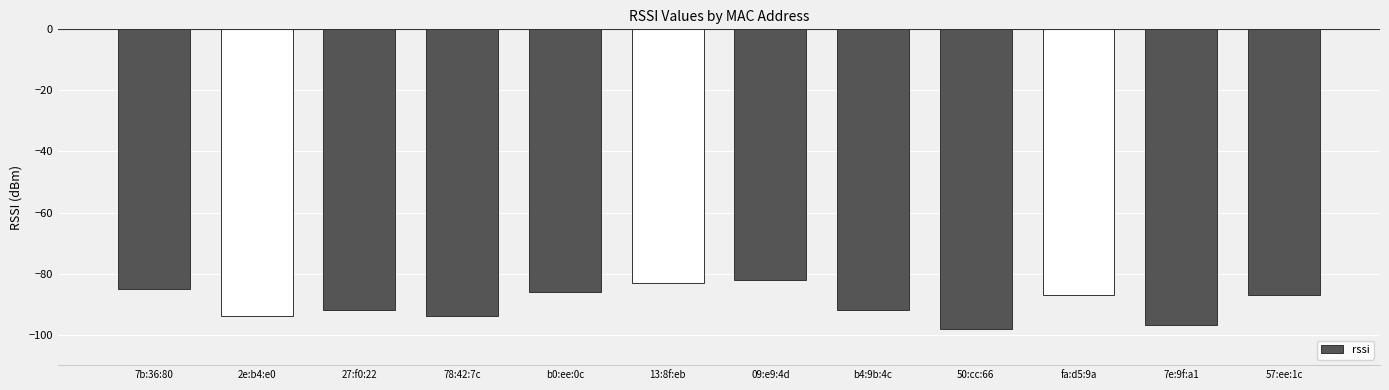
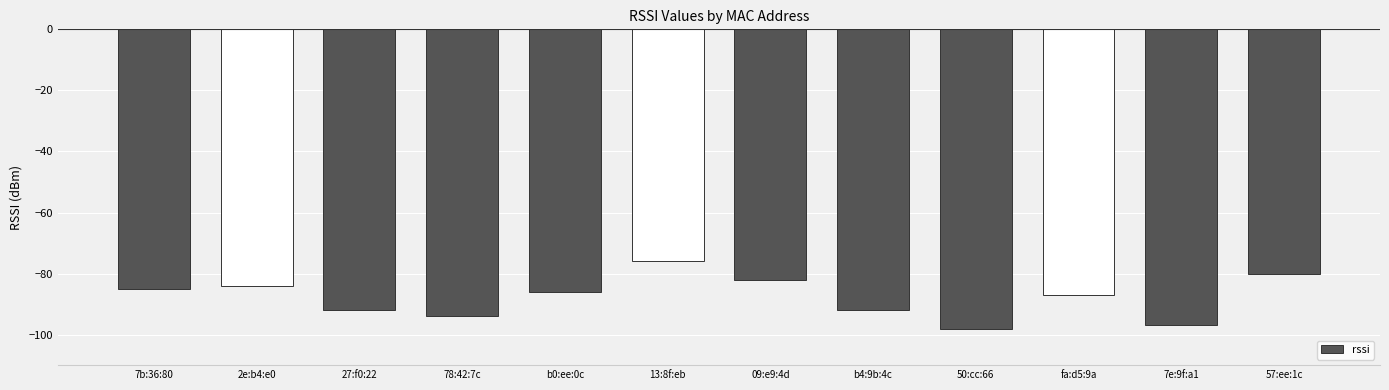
  {
    "7b:36:80": -85,
-   "2e:b4:e0": -94,
+   "2e:b4:e0": -84,
    "27:f0:22": -92,
    "78:42:7c": -94,
    "b0:ee:0c": -86,
-   "13:8f:eb": -83,
+   "13:8f:eb": -76,
    "09:e9:4d": -82,
    "b4:9b:4c": -92,
    "50:cc:66": -98,
    "fa:d5:9a": -87,
    "7e:9f:a1": -97,
-   "57:ee:1c": -87
+   "57:ee:1c": -80
  }
